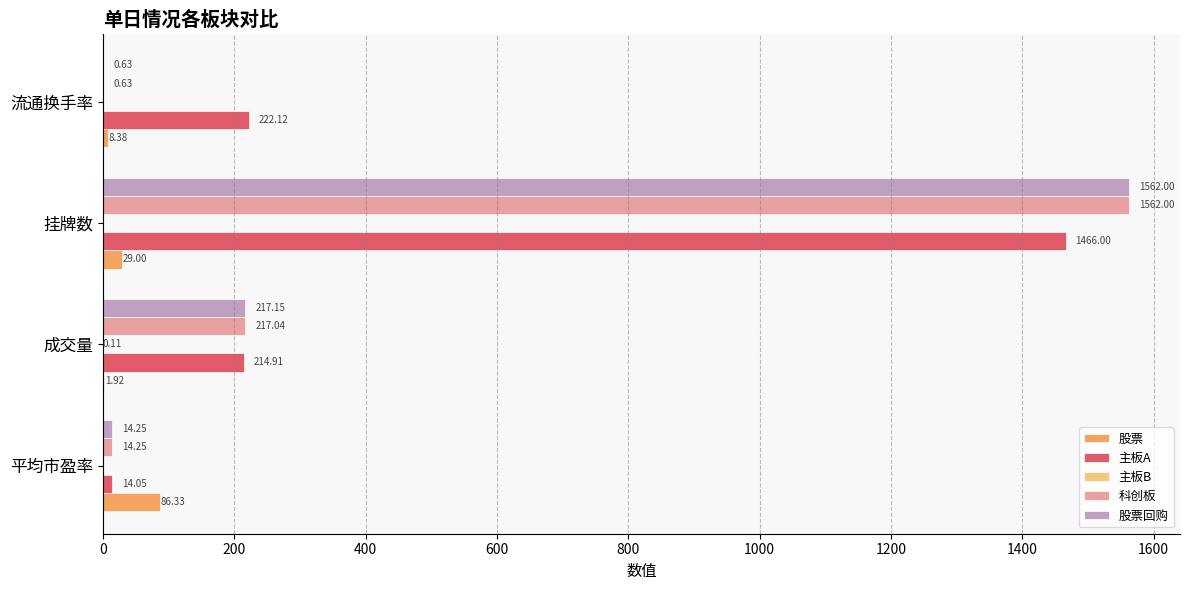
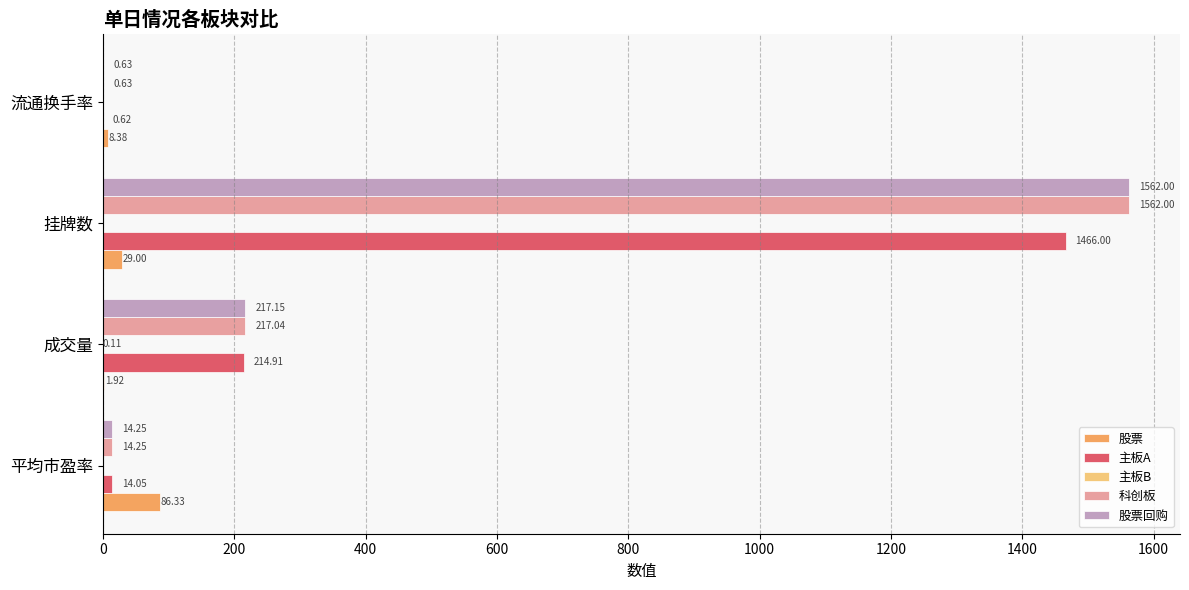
  {
    "主板A": {
-     "流通换手率": 222.12,
+     "流通换手率": 0.62,
      "挂牌数": 1466.00,
      "成交量": 214.91,
      "平均市盈率": 14.05
    }
  }
